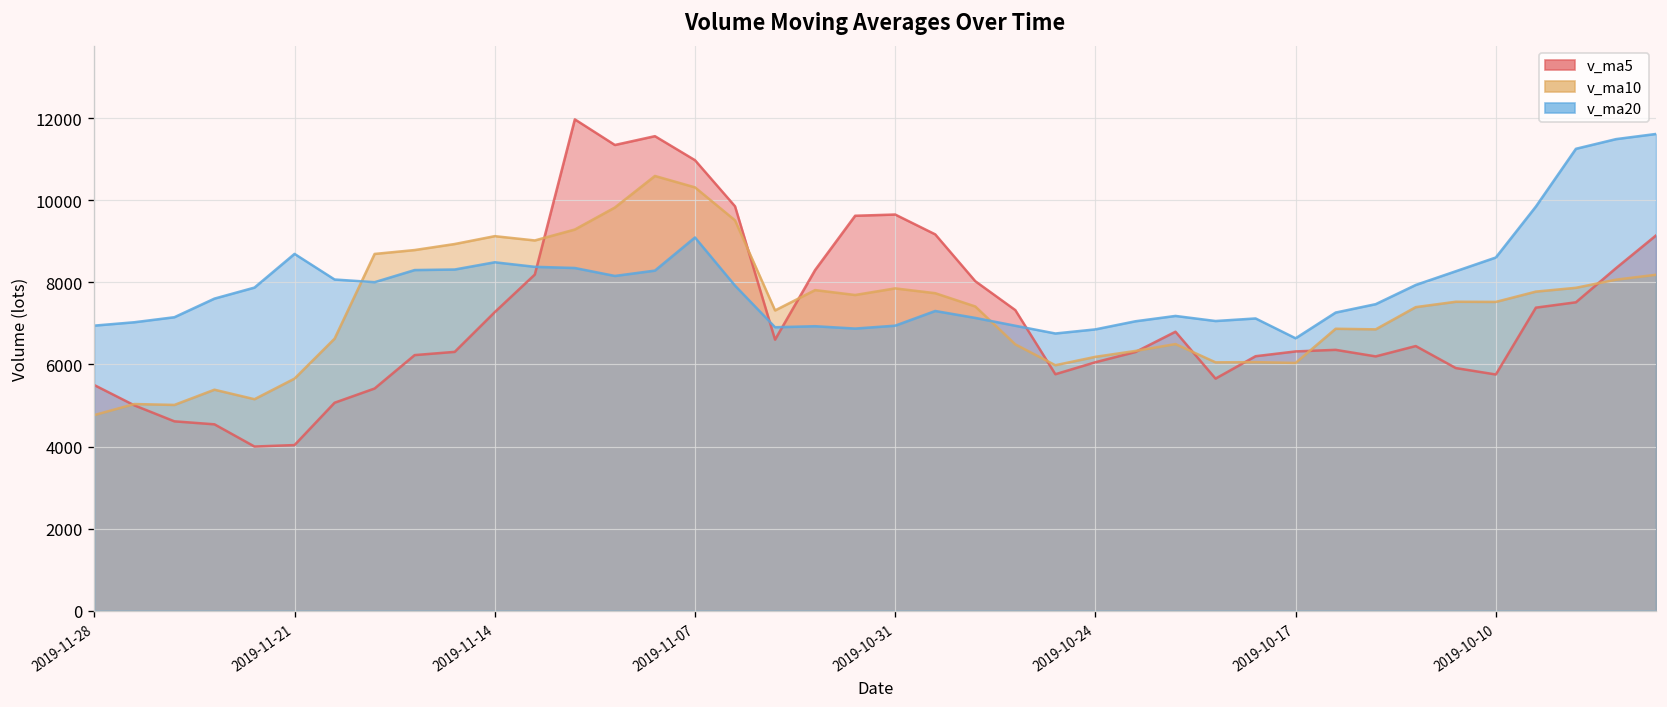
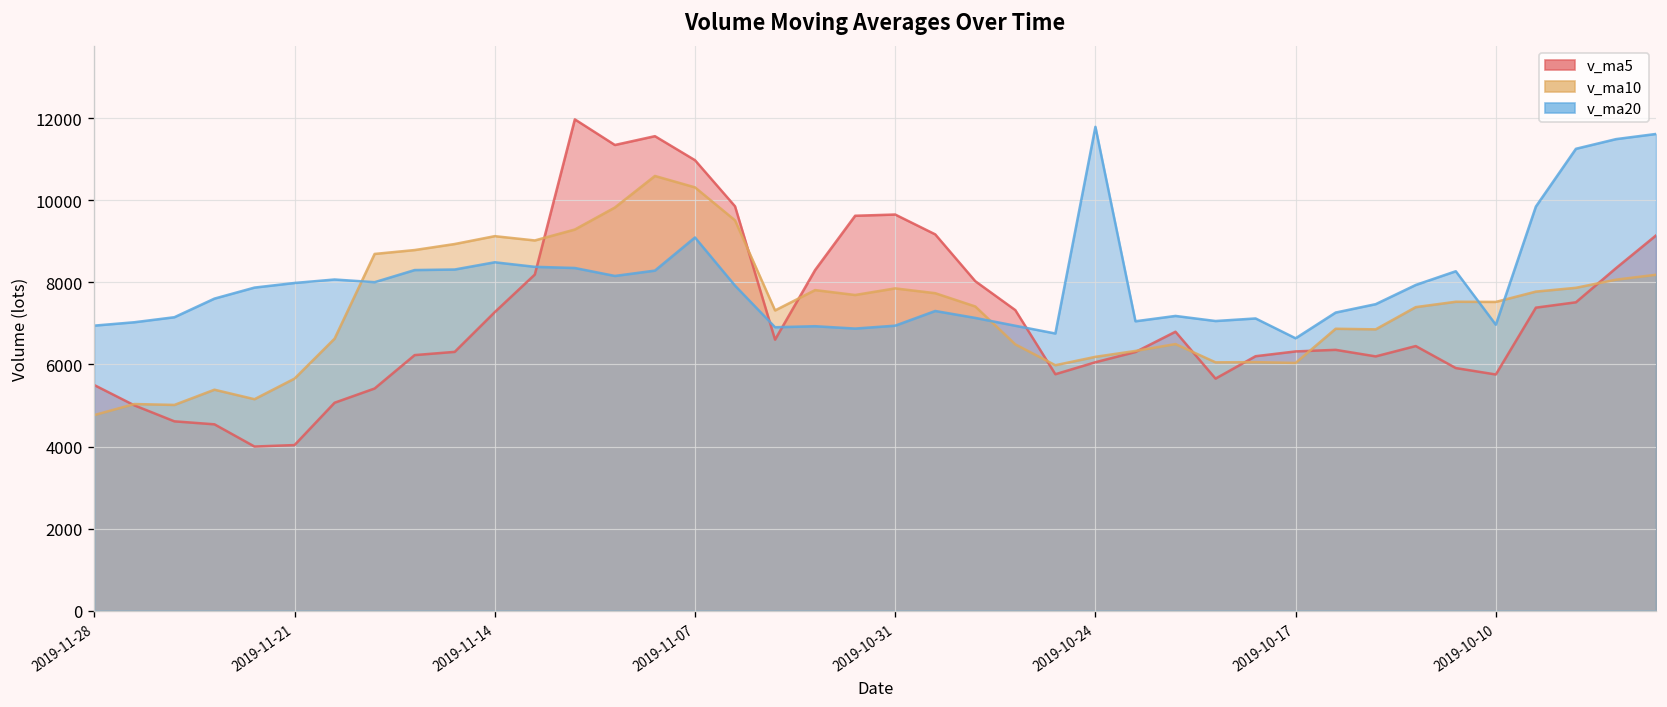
  {
    "v_ma20": {
      "2019-11-28": 6900,
-     "2019-11-21": 8700,
+     "2019-11-21": 8000,
      "2019-11-14": 8500,
      "2019-11-07": 9100,
      "2019-10-31": 6900,
-     "2019-10-24": 6900,
+     "2019-10-24": 11800,
      "2019-10-17": 6600,
-     "2019-10-10": 8600
+     "2019-10-10": 7000
    }
  }
